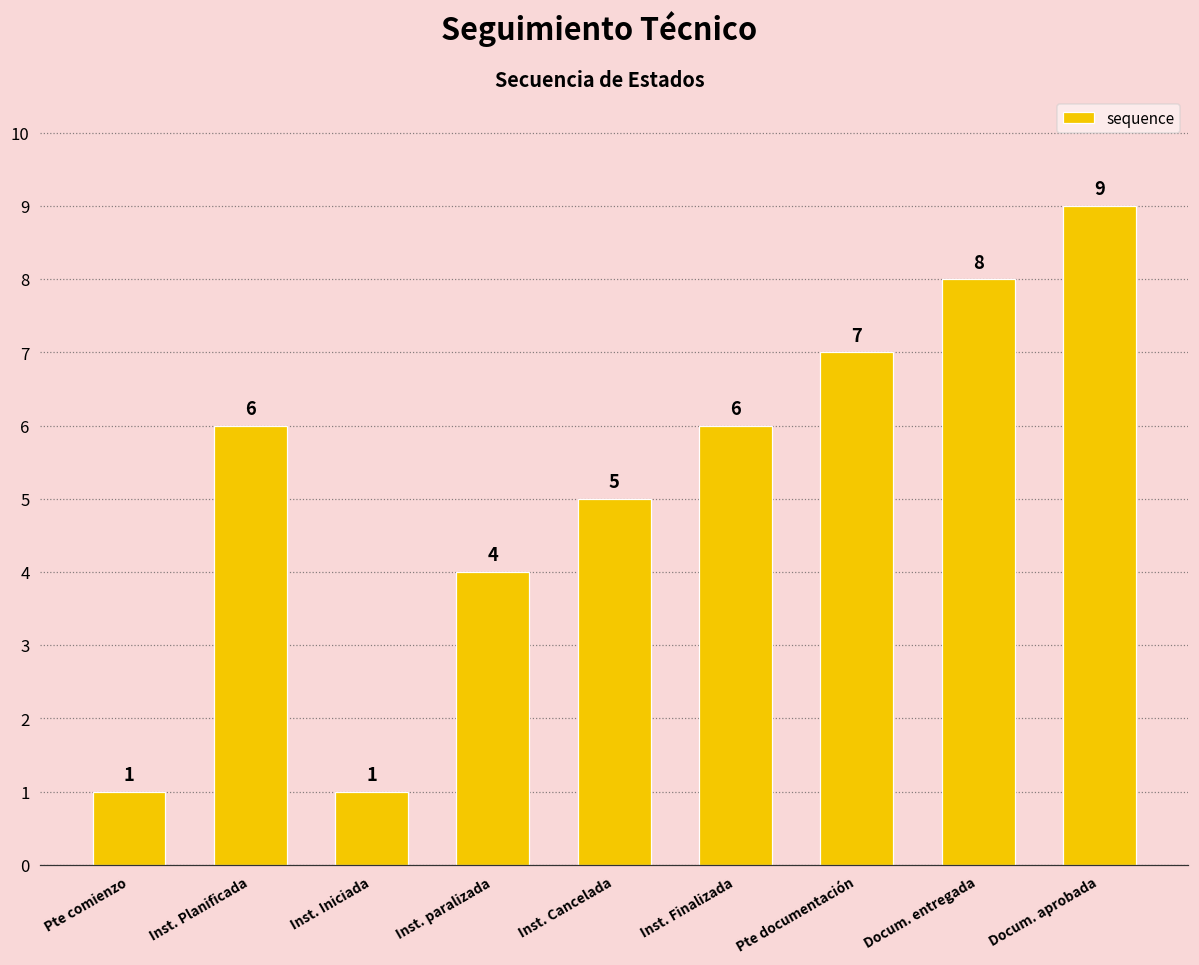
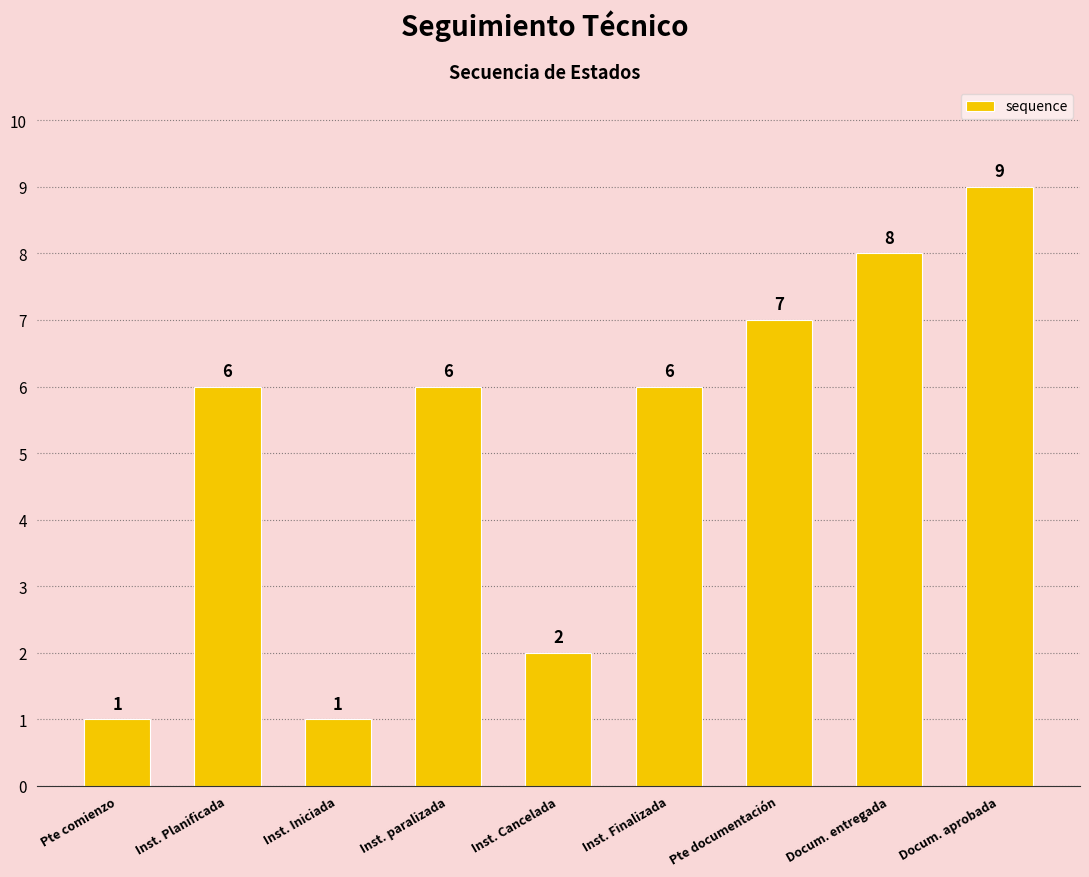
  {
    "Pte comienzo": 1,
    "Inst. Planificada": 6,
    "Inst. Iniciada": 1,
-   "Inst. paralizada": 4,
-   "Inst. Cancelada": 5,
+   "Inst. paralizada": 6,
+   "Inst. Cancelada": 2,
    "Inst. Finalizada": 6,
    "Pte documentación": 7,
    "Docum. entregada": 8,
    "Docum. aprobada": 9
  }
